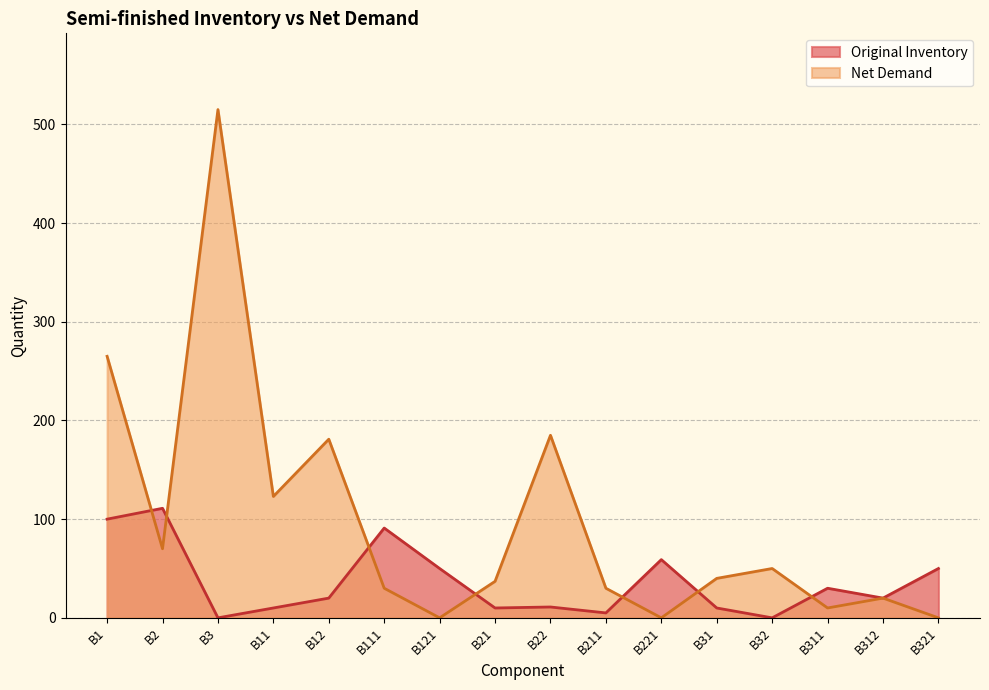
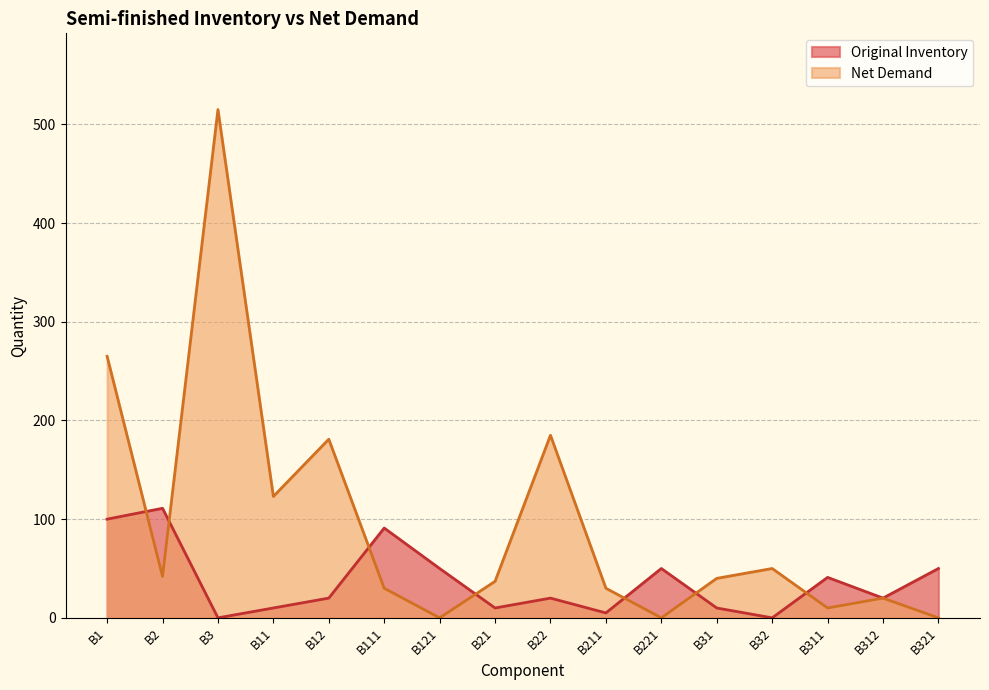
  {
    "Original Inventory": {
      "B1": 100,
      "B2": 110,
      "B3": 0,
      "B11": 10,
      "B12": 20,
      "B111": 90,
      "B121": 50,
      "B21": 10,
-     "B22": 10,
+     "B22": 20,
      "B211": 10,
-     "B221": 60,
+     "B221": 50,
      "B31": 10,
      "B32": 0,
-     "B311": 30,
+     "B311": 40,
      "B321": 50
    },
    "Net Demand": {
      "B1": 270,
-     "B2": 70,
+     "B2": 40,
      "B3": 520,
      "B11": 120,
      "B12": 180,
      "B111": 30,
      "B121": 0,
      "B21": 40,
      "B22": 190,
      "B211": 30,
      "B221": 0,
      "B31": 40,
      "B32": 50,
      "B311": 10,
      "B321": 0
    }
  }
